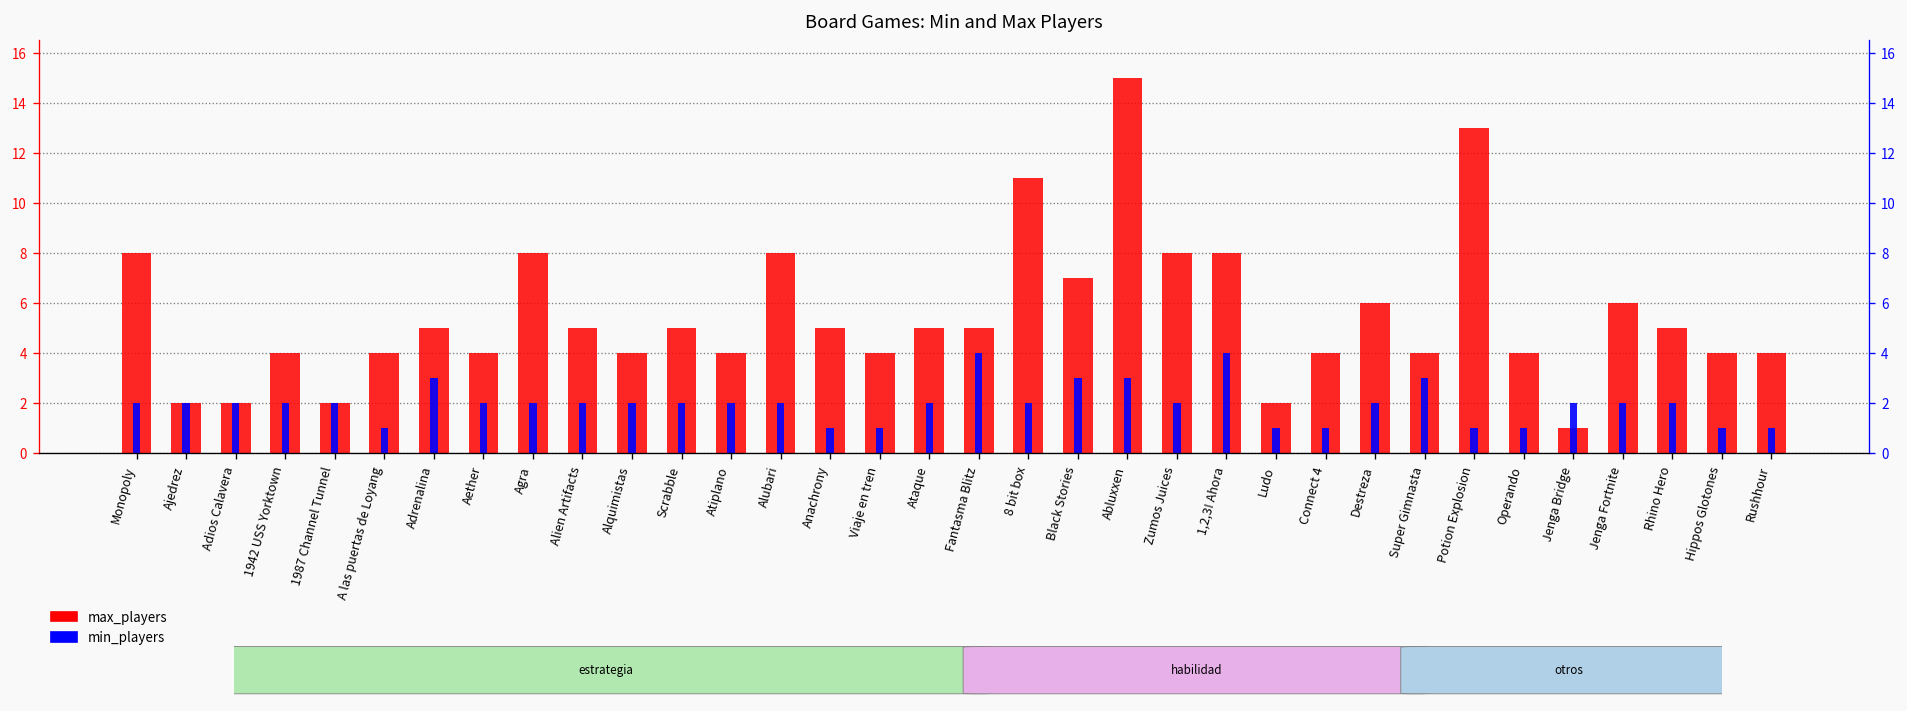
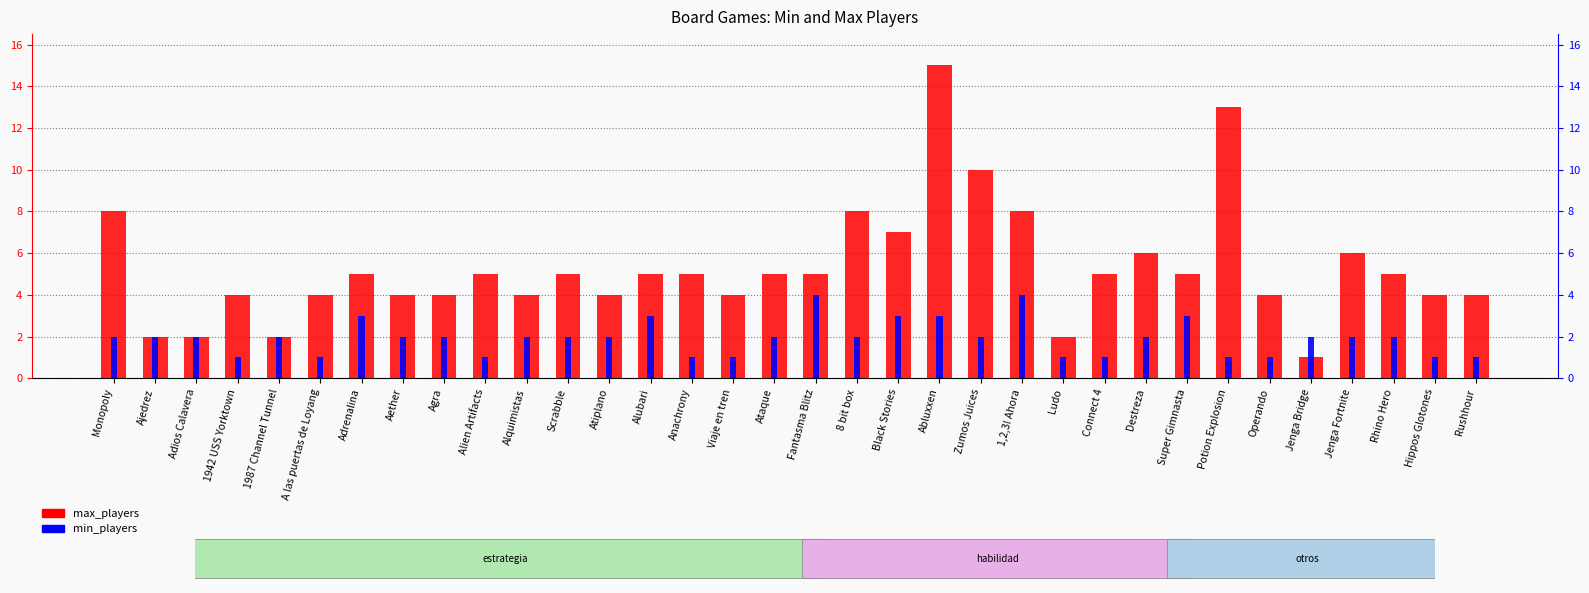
  {
    "max_players": {
      "Monopoly": 8,
      "Ajedrez": 2,
      "Adios Calavera": 2,
      "1942 USS Yorktown": 4,
      "1987 Channel Tunnel": 2,
      "A las puertas de Loyang": 4,
      "Adrenalina": 5,
      "Aether": 4,
-     "Agra": 8,
+     "Agra": 4,
      "Alien Artifacts": 5,
      "Alquimistas": 4,
      "Scrabble": 5,
      "Atiplano": 4,
-     "Alubari": 8,
+     "Alubari": 5,
      "Anachrony": 5,
      "Viaje en tren": 4,
      "Ataque": 5,
      "Fantasma Blitz": 5,
-     "8 bit box": 11,
+     "8 bit box": 8,
      "Black Stories": 7,
      "Abluxxen": 15,
-     "Zumos Juices": 8,
+     "Zumos Juices": 10,
      "1,2,3! Ahora": 8,
      "Ludo": 2,
-     "Connect 4": 4,
+     "Connect 4": 5,
      "Destreza": 6,
-     "Super Gimnasta": 4,
+     "Super Gimnasta": 5,
      "Potion Explosion": 13,
      "Operando": 4,
      "Jenga Fortnite": 6,
      "Rhino Hero": 5,
      "Hippos Glotones": 4,
      "Rushhour": 4
    },
    "min_players": {
      "Ajedrez": 2,
      "Adios Calavera": 2,
-     "1942 USS Yorktown": 2,
+     "1942 USS Yorktown": 1,
      "1987 Channel Tunnel": 2,
-     "Alien Artifacts": 2,
-     "Alubari": 2,
+     "Alien Artifacts": 1,
+     "Alubari": 3,
      "Jenga Bridge": 2
    }
  }
